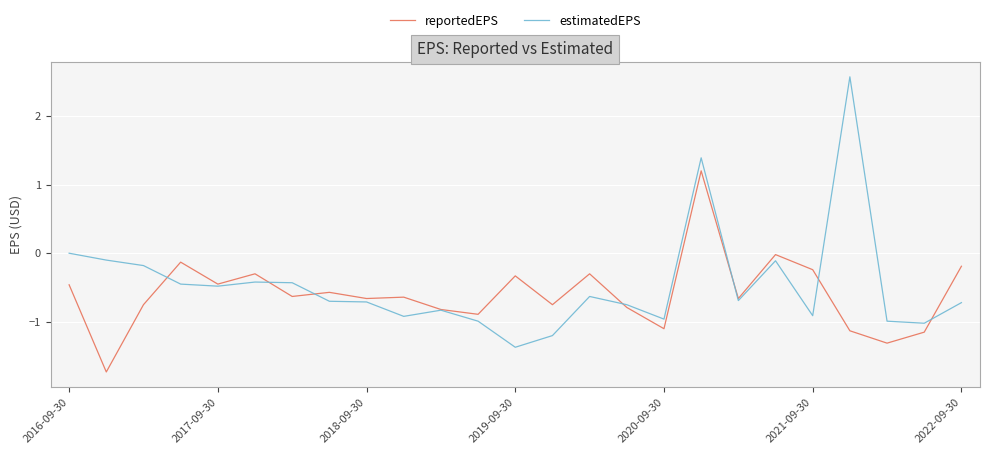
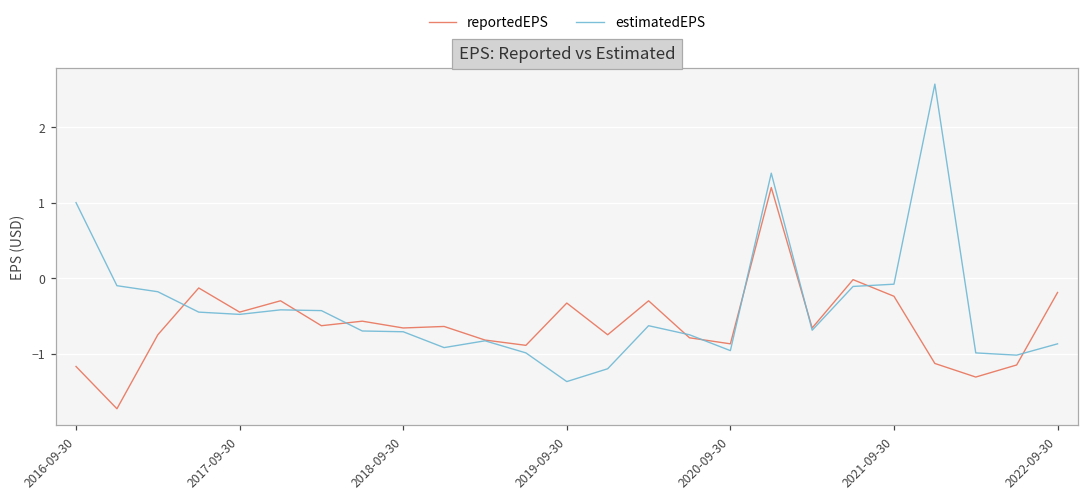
  {
    "reportedEPS": {
-     "2016-09-30": -0.5,
+     "2016-09-30": -1.2,
      "2018-09-30": -0.7,
      "2019-09-30": -0.3,
-     "2020-09-30": -1.1,
+     "2020-09-30": -0.9,
      "2021-09-30": -0.2,
      "2022-09-30": -0.2
    },
    "estimatedEPS": {
-     "2016-09-30": 0,
+     "2016-09-30": 1,
      "2018-09-30": -0.7,
      "2019-09-30": -1.4,
      "2020-09-30": -1.0,
-     "2021-09-30": -0.9,
-     "2022-09-30": -0.7
+     "2021-09-30": -0.1,
+     "2022-09-30": -0.9
    }
  }
